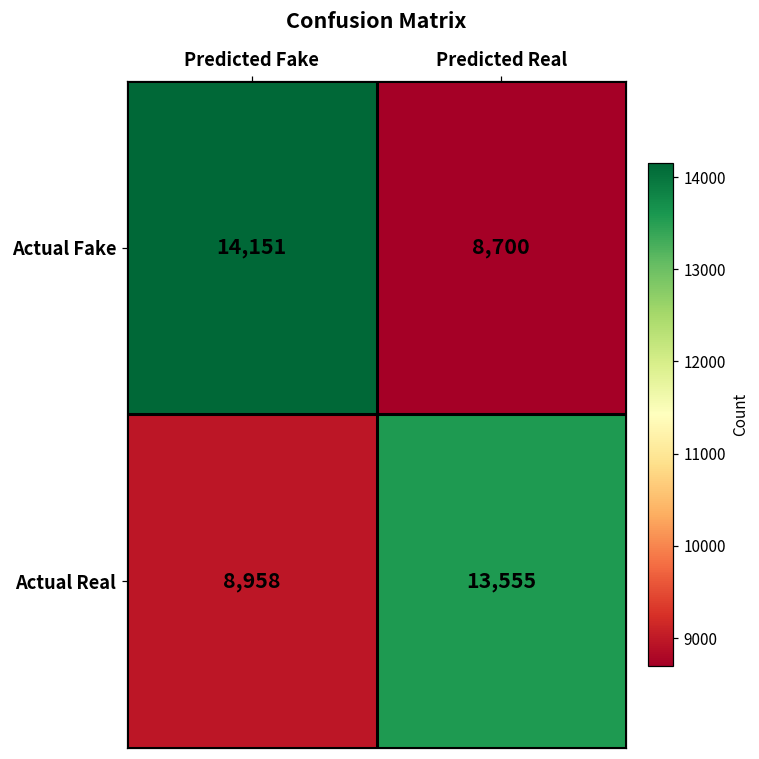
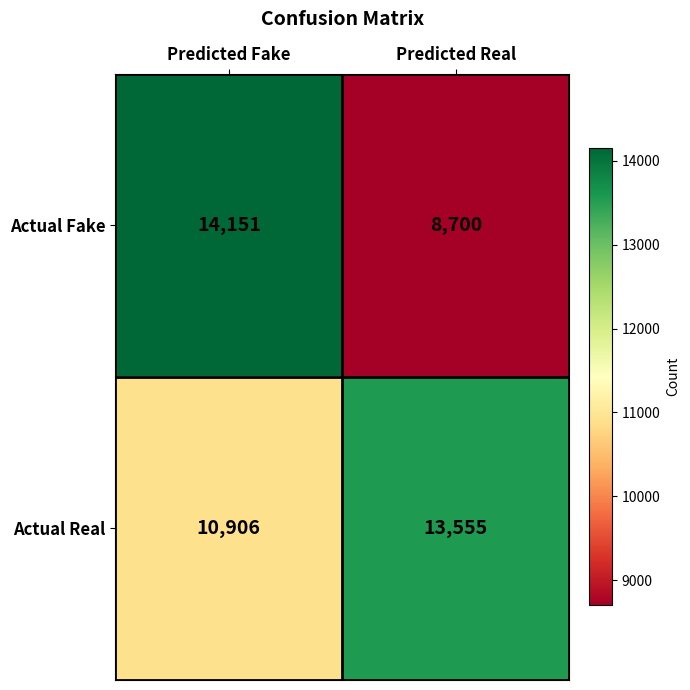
  {
    "Actual Fake": {
      "Predicted Fake": "14,151",
      "Predicted Real": "8,700"
    },
    "Actual Real": {
-     "Predicted Fake": "8,958",
+     "Predicted Fake": "10,906",
      "Predicted Real": "13,555"
    }
  }
